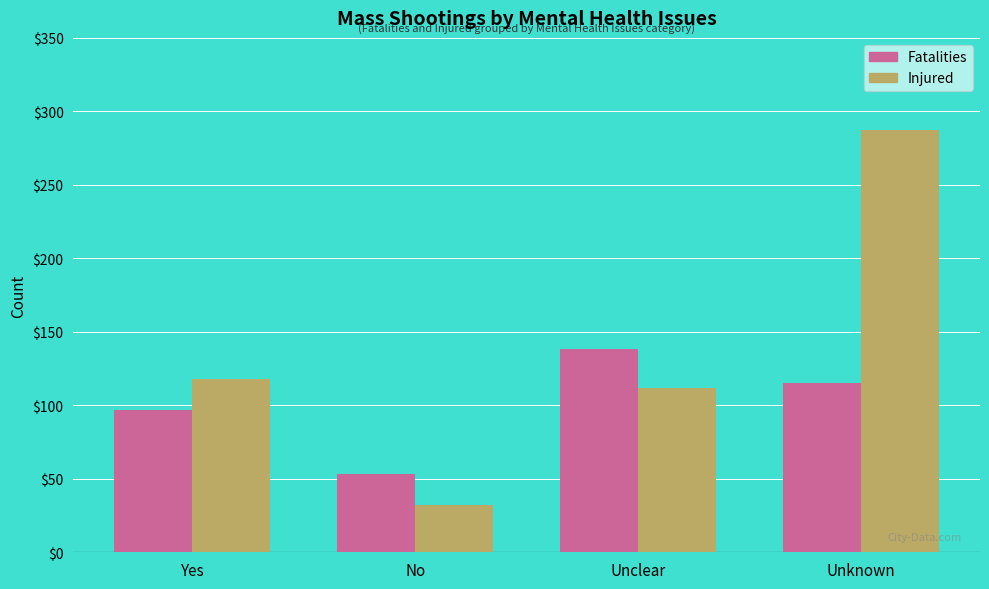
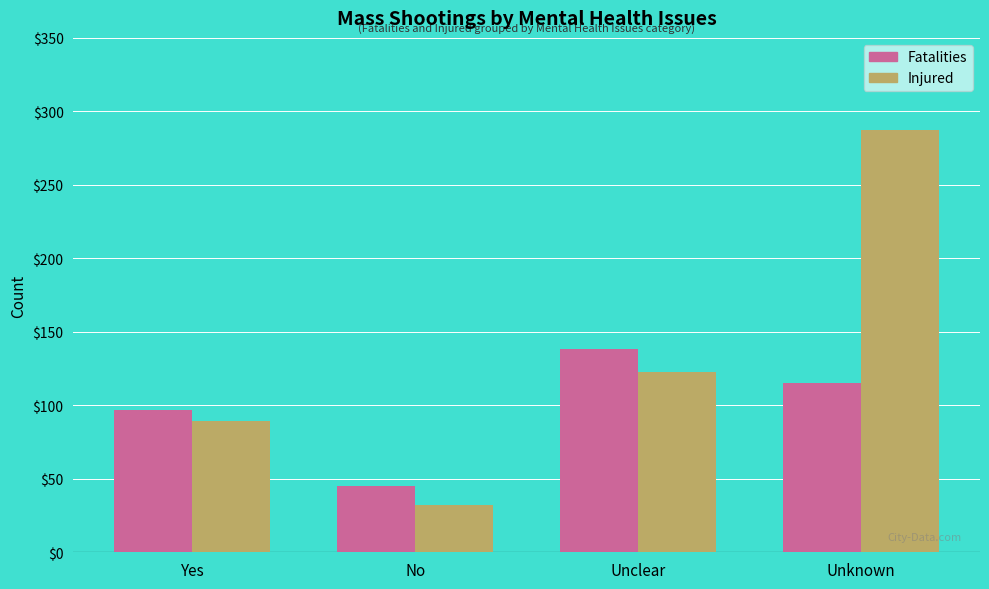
  {
    "Fatalities": {
      "Yes": "$97",
-     "No": "$53",
+     "No": "$45",
      "Unclear": "$138",
      "Unknown": "$115"
    },
    "Injured": {
-     "Yes": "$118",
+     "Yes": "$89",
      "No": "$32",
-     "Unclear": "$112",
+     "Unclear": "$123",
      "Unknown": "$287"
    }
  }
